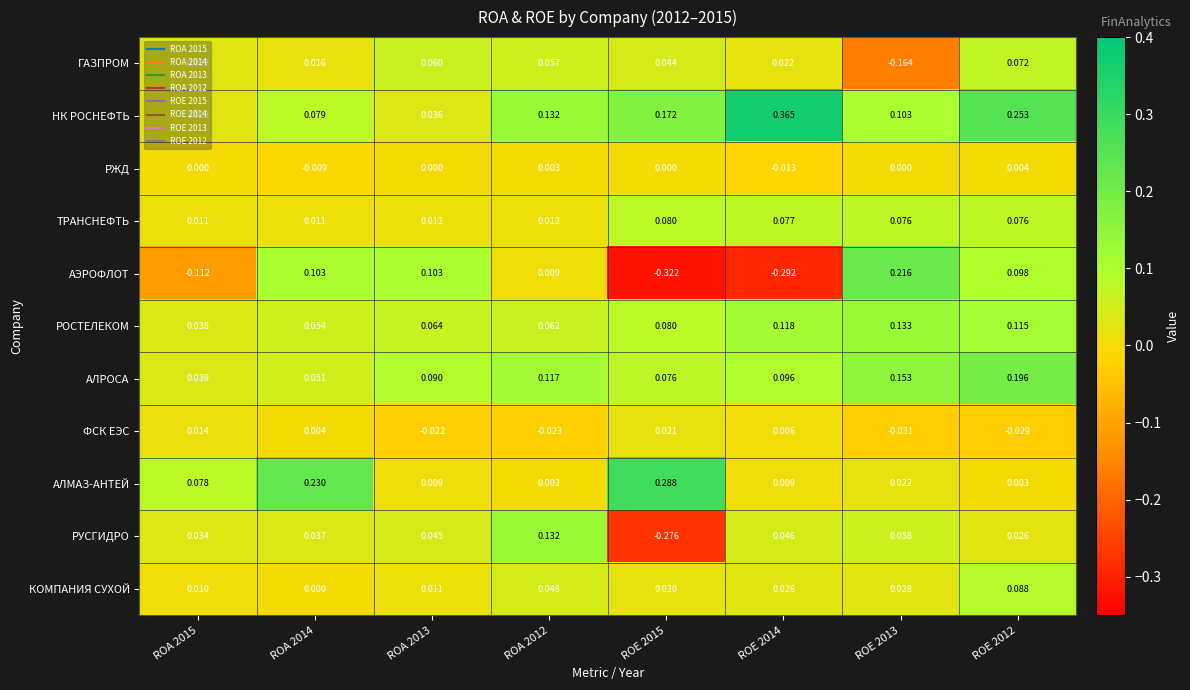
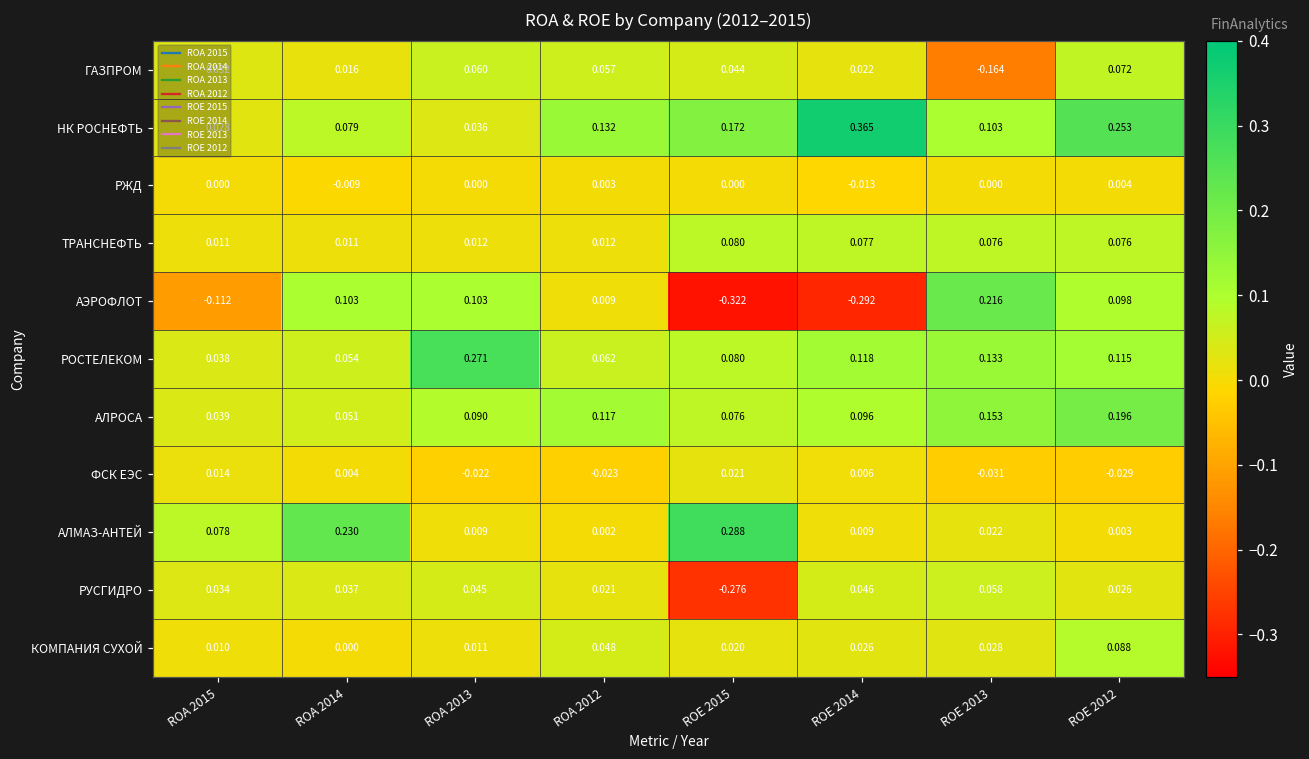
  {
    "ГАЗПРОМ": {
      "ROA 2014": 0.016,
      "ROA 2013": 0.060,
      "ROA 2012": 0.057,
      "ROE 2015": 0.044,
      "ROE 2014": 0.022,
      "ROE 2013": -0.164,
      "ROE 2012": 0.072
    },
    "НК РОСНЕФТЬ": {
      "ROA 2014": 0.079,
      "ROA 2013": 0.036,
      "ROA 2012": 0.132,
      "ROE 2015": 0.172,
      "ROE 2014": 0.365,
      "ROE 2013": 0.103,
      "ROE 2012": 0.253
    },
    "РЖД": {
      "ROA 2015": 0.000,
      "ROA 2014": -0.009,
      "ROA 2013": 0.000,
      "ROA 2012": 0.003,
      "ROE 2015": 0.000,
      "ROE 2014": -0.013,
      "ROE 2013": 0.000,
      "ROE 2012": 0.004
    },
    "ТРАНСНЕФТЬ": {
      "ROA 2015": 0.011,
      "ROA 2014": 0.011,
      "ROA 2013": 0.012,
      "ROA 2012": 0.012,
      "ROE 2015": 0.080,
      "ROE 2014": 0.077,
      "ROE 2013": 0.076,
      "ROE 2012": 0.076
    },
    "АЭРОФЛОТ": {
      "ROA 2015": -0.112,
      "ROA 2014": 0.103,
      "ROA 2013": 0.103,
      "ROA 2012": 0.009,
      "ROE 2015": -0.322,
      "ROE 2014": -0.292,
      "ROE 2013": 0.216,
      "ROE 2012": 0.098
    },
    "РОСТЕЛЕКОМ": {
      "ROA 2015": 0.038,
      "ROA 2014": 0.054,
-     "ROA 2013": 0.064,
+     "ROA 2013": 0.271,
      "ROA 2012": 0.062,
      "ROE 2015": 0.080,
      "ROE 2014": 0.118,
      "ROE 2013": 0.133,
      "ROE 2012": 0.115
    },
    "АЛРОСА": {
      "ROA 2015": 0.039,
      "ROA 2014": 0.051,
      "ROA 2013": 0.090,
      "ROA 2012": 0.117,
      "ROE 2015": 0.076,
      "ROE 2014": 0.096,
      "ROE 2013": 0.153,
      "ROE 2012": 0.196
    },
    "ФСК ЕЭС": {
      "ROA 2015": 0.014,
      "ROA 2014": 0.004,
      "ROA 2013": -0.022,
      "ROA 2012": -0.023,
      "ROE 2015": 0.021,
      "ROE 2014": 0.006,
      "ROE 2013": -0.031,
      "ROE 2012": -0.029
    },
    "АЛМАЗ-АНТЕЙ": {
      "ROA 2015": 0.078,
      "ROA 2014": 0.230,
      "ROA 2013": 0.009,
      "ROA 2012": 0.002,
      "ROE 2015": 0.288,
      "ROE 2014": 0.009,
      "ROE 2013": 0.022,
      "ROE 2012": 0.003
    },
    "РУСГИДРО": {
      "ROA 2015": 0.034,
      "ROA 2014": 0.037,
      "ROA 2013": 0.045,
-     "ROA 2012": 0.132,
+     "ROA 2012": 0.021,
      "ROE 2015": -0.276,
      "ROE 2014": 0.046,
      "ROE 2013": 0.058,
      "ROE 2012": 0.026
    },
    "КОМПАНИЯ СУХОЙ": {
      "ROA 2015": 0.010,
      "ROA 2014": 0.000,
      "ROA 2013": 0.011,
      "ROA 2012": 0.048,
      "ROE 2015": 0.020,
      "ROE 2014": 0.026,
      "ROE 2013": 0.028,
      "ROE 2012": 0.088
    }
  }
